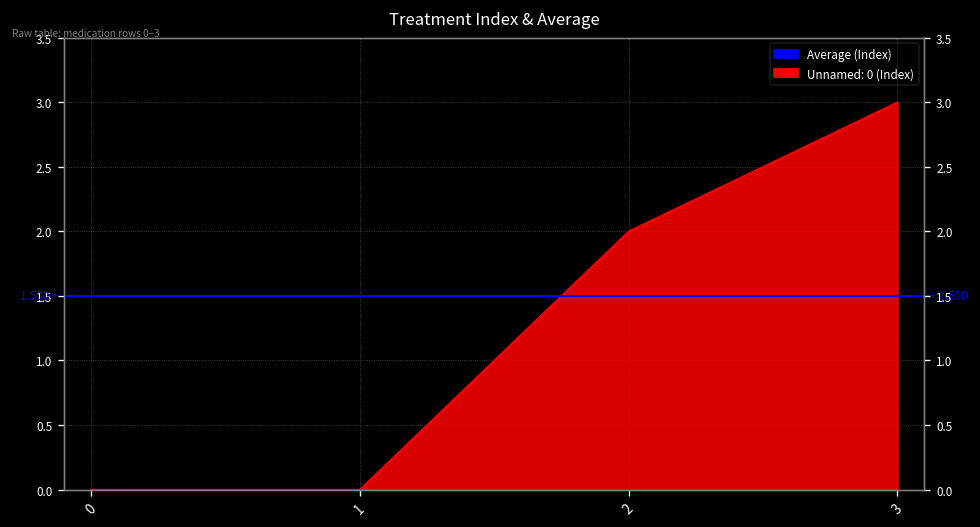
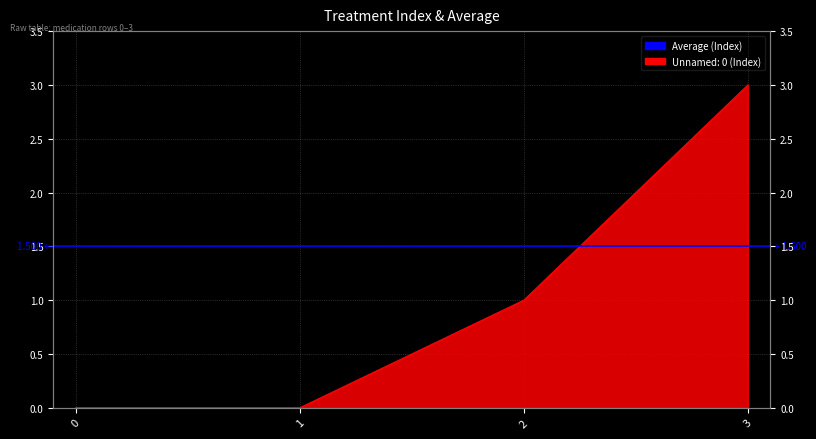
  {
    "0": 0,
    "1": 0,
-   "2": 2,
+   "2": 1,
    "3": 3
  }
